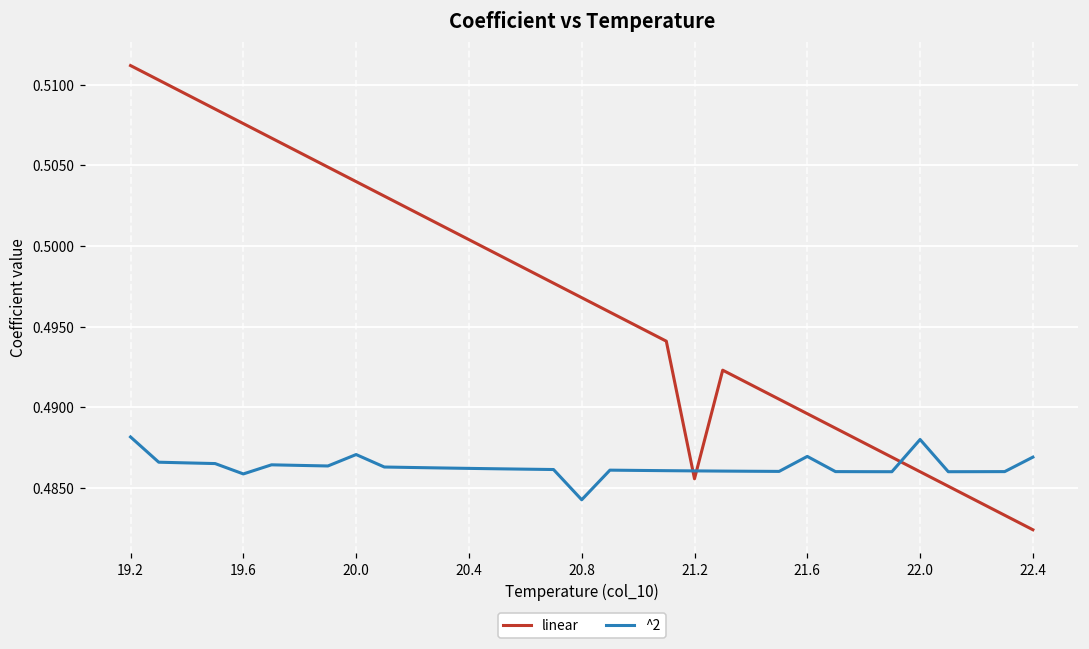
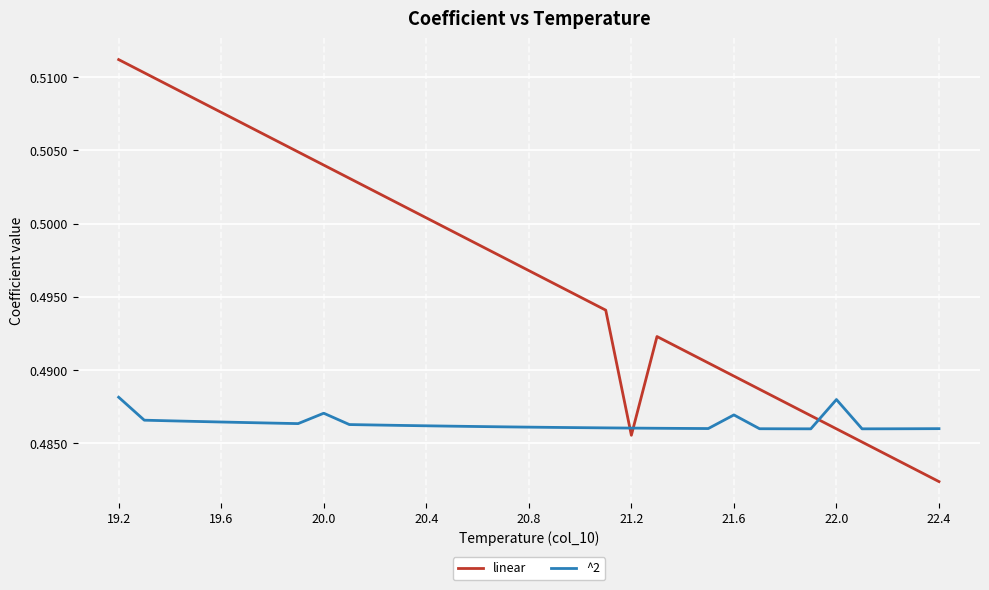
  {
    "linear": {
      "19.2": 0.5112,
      "19.6": 0.5076,
      "20.0": 0.5040,
      "20.4": 0.5004,
      "20.8": 0.4968,
      "21.2": 0.4856,
      "21.6": 0.4896,
      "22.0": 0.4860,
      "22.4": 0.4824
    },
    "^2": {
      "19.2": 0.4882,
-     "19.6": 0.4859,
+     "19.6": 0.4865,
      "20.0": 0.4871,
      "20.4": 0.4862,
-     "20.8": 0.4843,
+     "20.8": 0.4861,
      "21.2": 0.4861,
      "21.6": 0.4870,
      "22.0": 0.4880,
-     "22.4": 0.4869
+     "22.4": 0.4860
    }
  }
